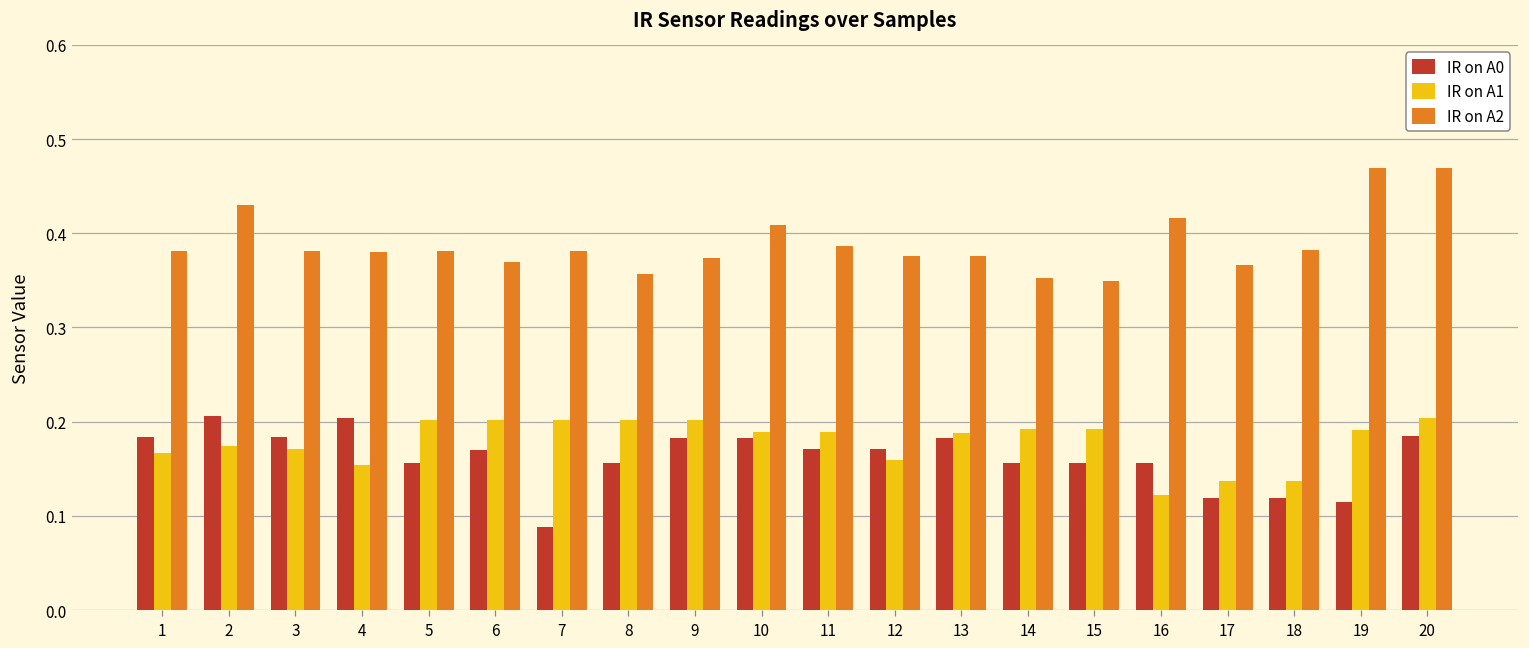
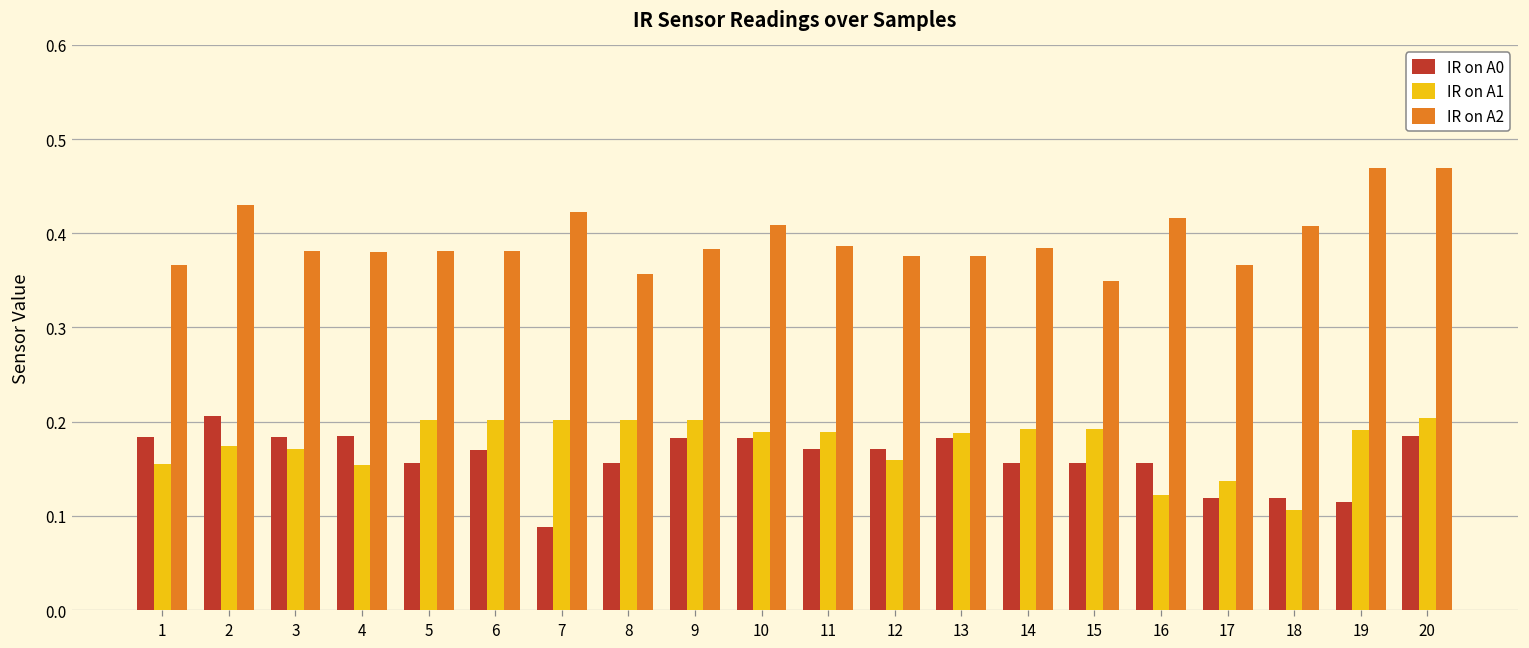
  {
    "IR on A0": {
      "1": 0.18,
      "2": 0.21,
      "3": 0.18,
-     "4": 0.20,
+     "4": 0.18,
      "5": 0.16,
      "6": 0.17,
      "7": 0.09,
      "8": 0.16,
      "9": 0.18,
      "10": 0.18,
      "11": 0.17,
      "12": 0.17,
      "13": 0.18,
      "14": 0.16,
      "15": 0.16,
      "16": 0.16,
      "17": 0.12,
      "18": 0.12,
      "19": 0.11,
      "20": 0.18
    },
    "IR on A1": {
-     "1": 0.17,
+     "1": 0.16,
      "2": 0.17,
      "3": 0.17,
      "4": 0.15,
      "5": 0.20,
      "6": 0.20,
      "7": 0.20,
      "8": 0.20,
      "9": 0.20,
      "10": 0.19,
      "11": 0.19,
      "12": 0.16,
      "13": 0.19,
      "14": 0.19,
      "15": 0.19,
      "16": 0.12,
      "17": 0.14,
-     "18": 0.14,
+     "18": 0.11,
      "19": 0.19,
      "20": 0.20
    },
    "IR on A2": {
-     "1": 0.38,
+     "1": 0.37,
      "2": 0.43,
      "3": 0.38,
      "4": 0.38,
      "5": 0.38,
-     "6": 0.37,
-     "7": 0.38,
+     "6": 0.38,
+     "7": 0.42,
      "8": 0.36,
-     "9": 0.37,
+     "9": 0.38,
      "10": 0.41,
      "11": 0.39,
      "12": 0.38,
      "13": 0.38,
-     "14": 0.35,
+     "14": 0.38,
      "15": 0.35,
      "16": 0.42,
      "17": 0.37,
-     "18": 0.38,
+     "18": 0.41,
      "19": 0.47,
      "20": 0.47
    }
  }
